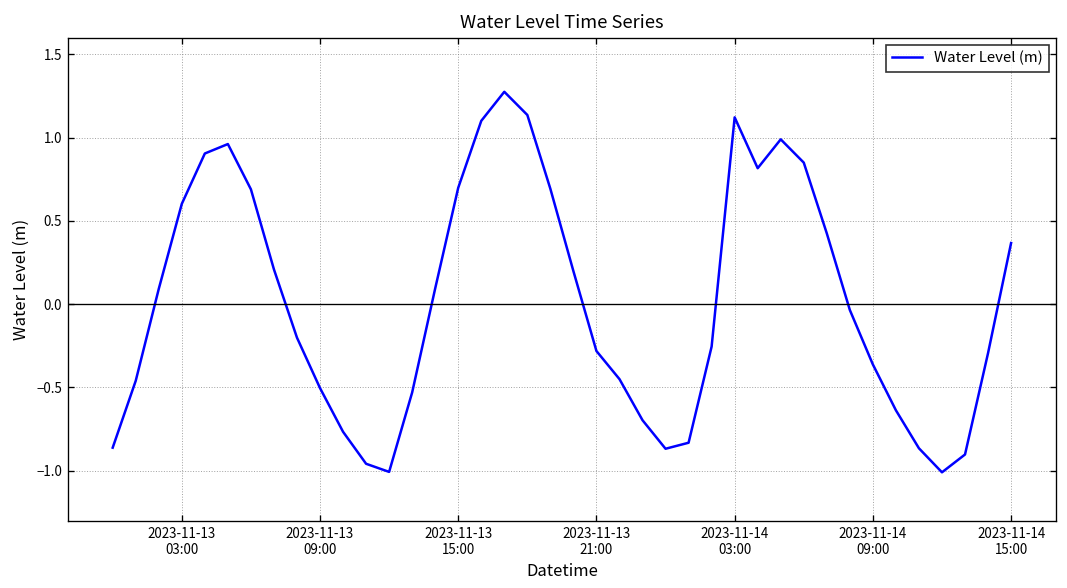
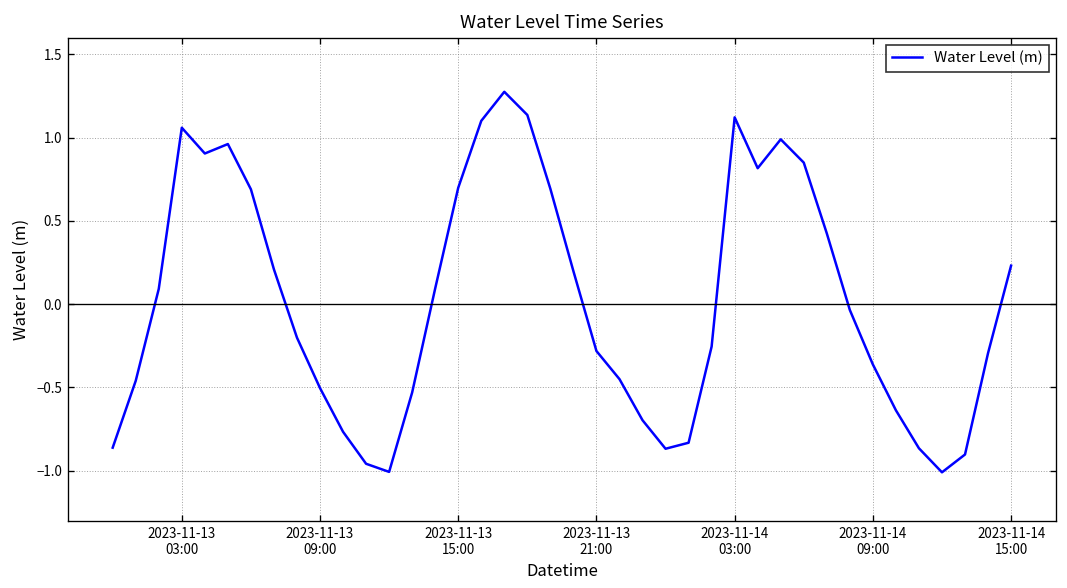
  {
-   "2023-11-13 03:00": 0.60,
+   "2023-11-13 03:00": 1.06,
    "2023-11-13 09:00": -0.50,
    "2023-11-13 15:00": 0.70,
    "2023-11-13 21:00": -0.28,
    "2023-11-14 03:00": 1.12,
    "2023-11-14 09:00": -0.36,
-   "2023-11-14 15:00": 0.37
+   "2023-11-14 15:00": 0.23
  }
